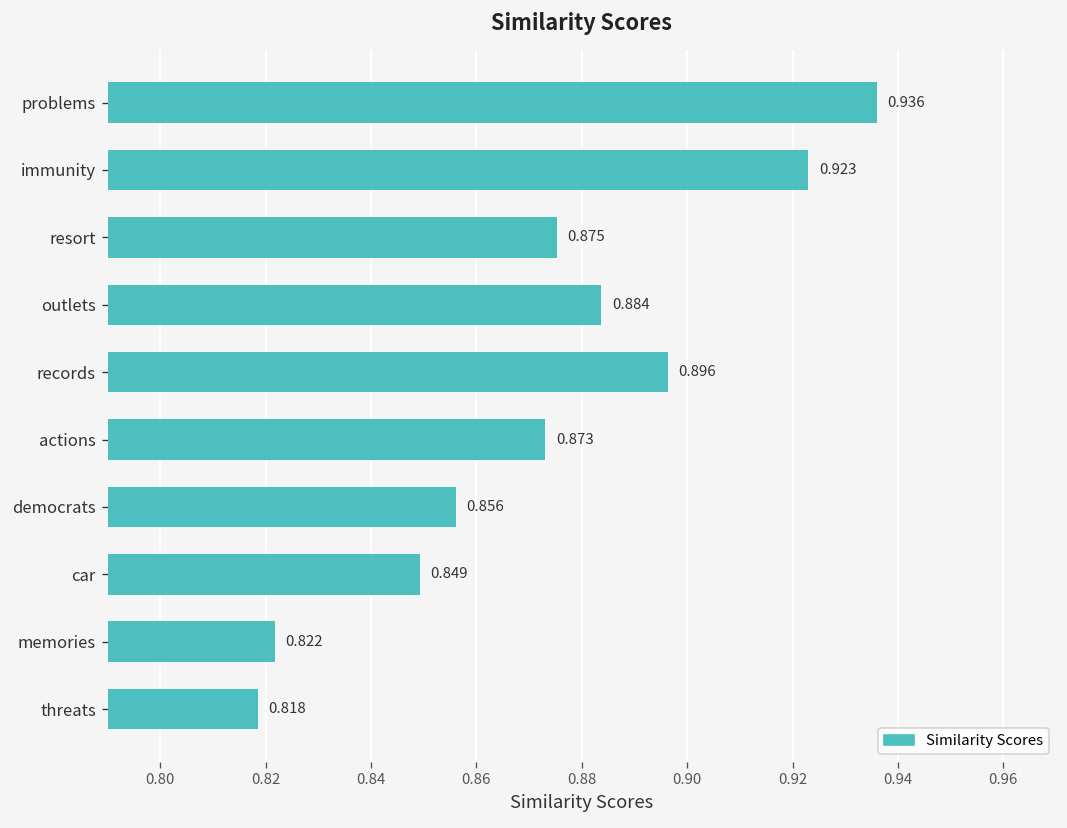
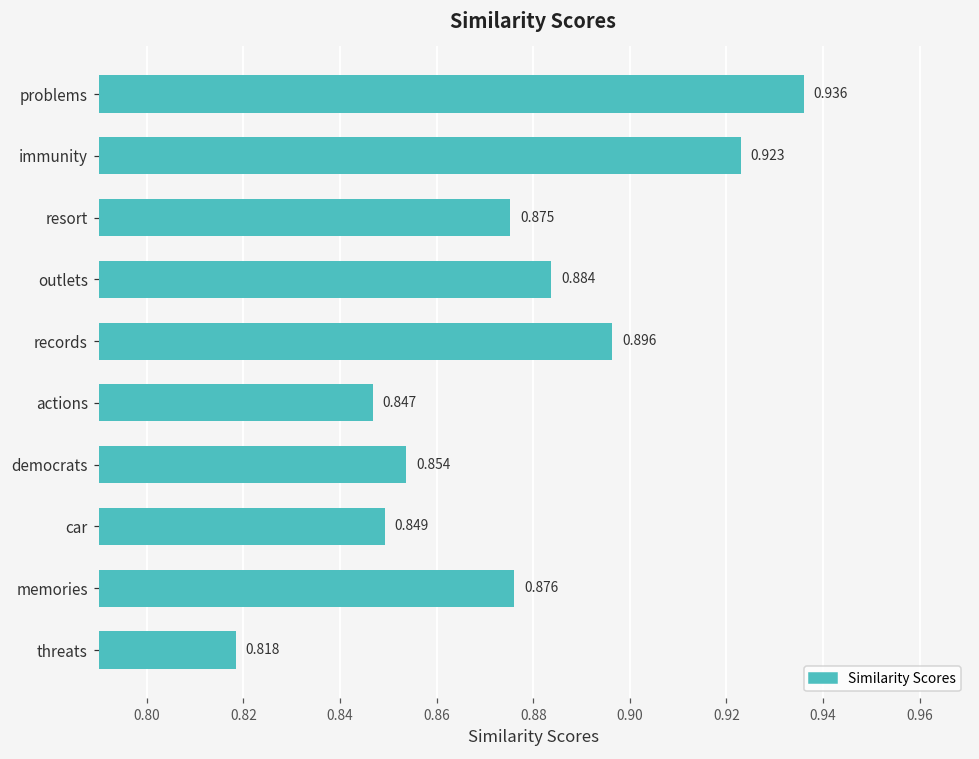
  {
    "problems": 0.936,
    "immunity": 0.923,
    "resort": 0.875,
    "outlets": 0.884,
    "records": 0.896,
-   "actions": 0.873,
-   "democrats": 0.856,
+   "actions": 0.847,
+   "democrats": 0.854,
    "car": 0.849,
-   "memories": 0.822,
+   "memories": 0.876,
    "threats": 0.818
  }
